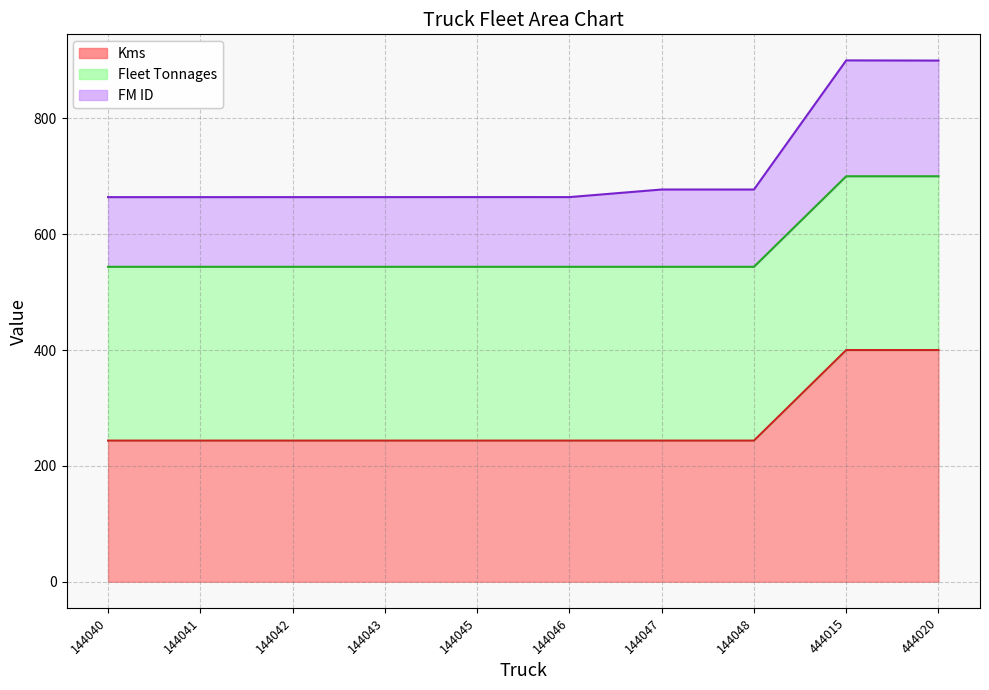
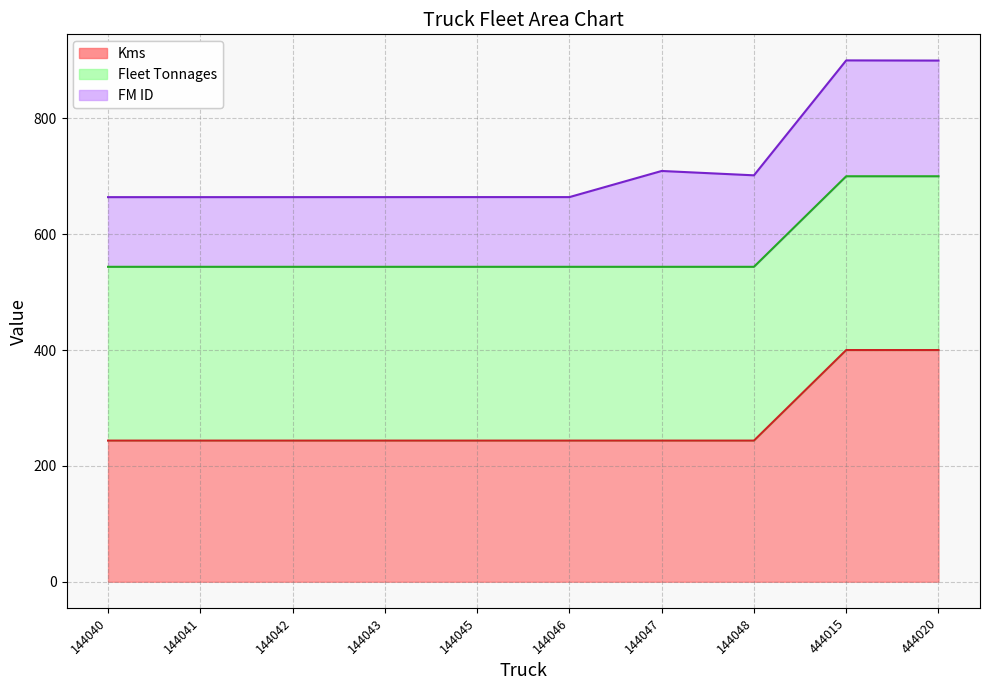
  {
    "Kms": {
      "144040": 240,
      "144041": 240,
      "144042": 240,
      "144043": 240,
      "144045": 240,
      "144046": 240,
      "144047": 240,
      "144048": 240,
      "444015": 400,
      "444020": 400
    },
    "Fleet Tonnages": {
      "144040": 300,
      "144041": 300,
      "144042": 300,
      "144043": 300,
      "144045": 300,
      "144046": 300,
      "144047": 300,
      "144048": 300,
      "444015": 300,
      "444020": 300
    },
    "FM ID": {
      "144040": 120,
      "144041": 120,
      "144042": 120,
      "144043": 120,
      "144045": 120,
      "144046": 120,
-     "144047": 130,
-     "144048": 130,
+     "144047": 170,
+     "144048": 160,
      "444015": 200,
      "444020": 200
    }
  }
